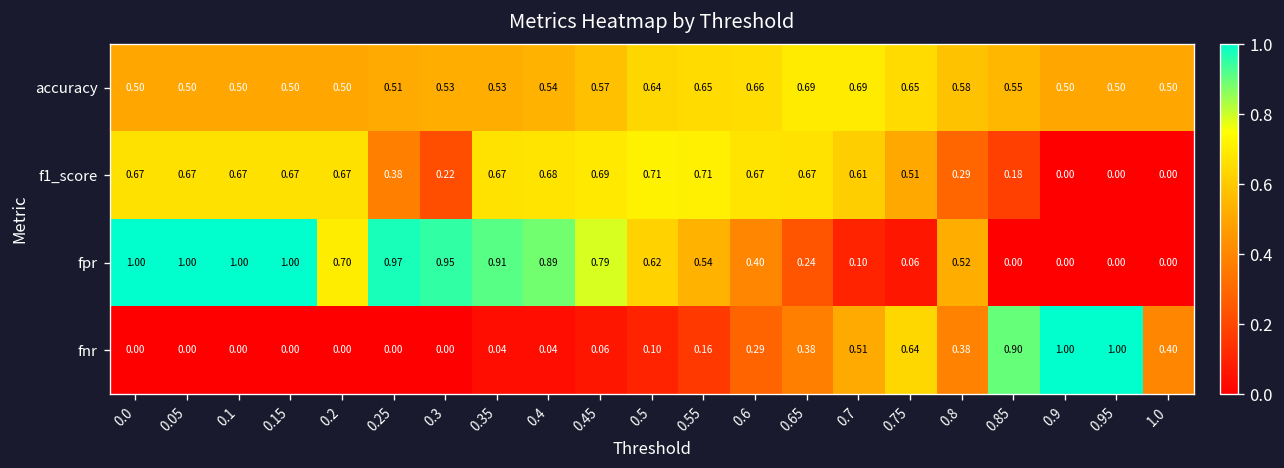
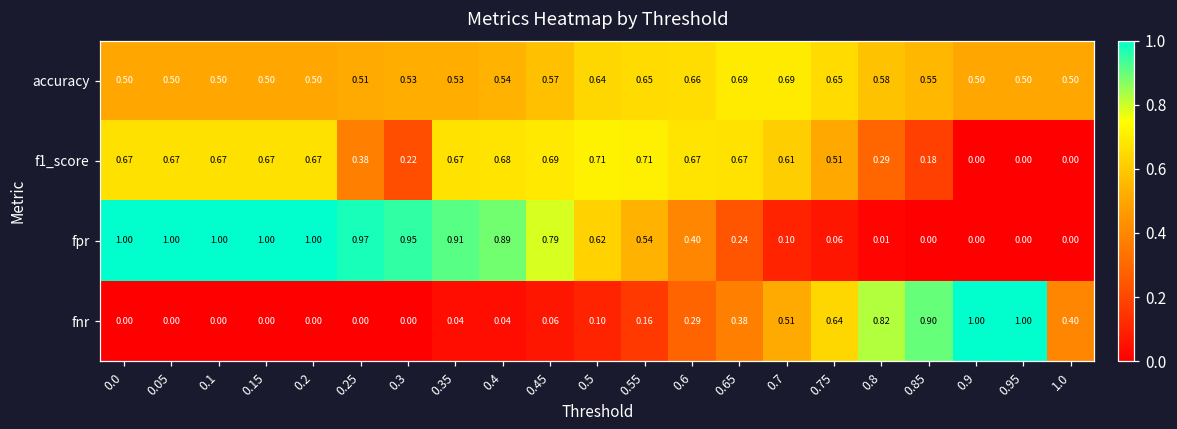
  {
    "accuracy": {
      "0.0": 0.50,
      "0.05": 0.50,
      "0.1": 0.50,
      "0.15": 0.50,
      "0.2": 0.50,
      "0.25": 0.51,
      "0.3": 0.53,
      "0.35": 0.53,
      "0.4": 0.54,
      "0.45": 0.57,
      "0.5": 0.64,
      "0.55": 0.65,
      "0.6": 0.66,
      "0.65": 0.69,
      "0.7": 0.69,
      "0.75": 0.65,
      "0.8": 0.58,
      "0.85": 0.55,
      "0.9": 0.50,
      "0.95": 0.50,
      "1.0": 0.50
    },
    "f1_score": {
      "0.0": 0.67,
      "0.05": 0.67,
      "0.1": 0.67,
      "0.15": 0.67,
      "0.2": 0.67,
      "0.25": 0.38,
      "0.3": 0.22,
      "0.35": 0.67,
      "0.4": 0.68,
      "0.45": 0.69,
      "0.5": 0.71,
      "0.55": 0.71,
      "0.6": 0.67,
      "0.65": 0.67,
      "0.7": 0.61,
      "0.75": 0.51,
      "0.8": 0.29,
      "0.85": 0.18,
      "0.9": 0.00,
      "0.95": 0.00,
      "1.0": 0.00
    },
    "fpr": {
      "0.0": 1.00,
      "0.05": 1.00,
      "0.1": 1.00,
      "0.15": 1.00,
-     "0.2": 0.70,
+     "0.2": 1.00,
      "0.25": 0.97,
      "0.3": 0.95,
      "0.35": 0.91,
      "0.4": 0.89,
      "0.45": 0.79,
      "0.5": 0.62,
      "0.55": 0.54,
      "0.6": 0.40,
      "0.65": 0.24,
      "0.7": 0.10,
      "0.75": 0.06,
-     "0.8": 0.52,
+     "0.8": 0.01,
      "0.85": 0.00,
      "0.9": 0.00,
      "0.95": 0.00,
      "1.0": 0.00
    },
    "fnr": {
      "0.0": 0.00,
      "0.05": 0.00,
      "0.1": 0.00,
      "0.15": 0.00,
      "0.2": 0.00,
      "0.25": 0.00,
      "0.3": 0.00,
      "0.35": 0.04,
      "0.4": 0.04,
      "0.45": 0.06,
      "0.5": 0.10,
      "0.55": 0.16,
      "0.6": 0.29,
      "0.65": 0.38,
      "0.7": 0.51,
      "0.75": 0.64,
-     "0.8": 0.38,
+     "0.8": 0.82,
      "0.85": 0.90,
      "0.9": 1.00,
      "0.95": 1.00,
      "1.0": 0.40
    }
  }
